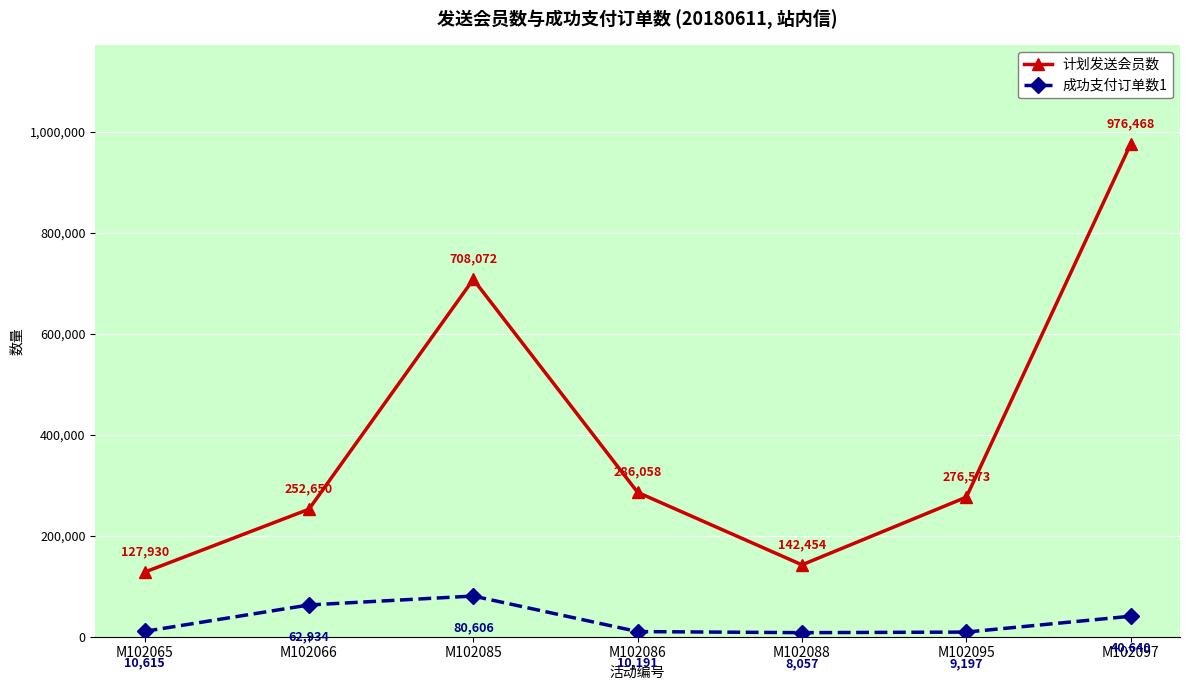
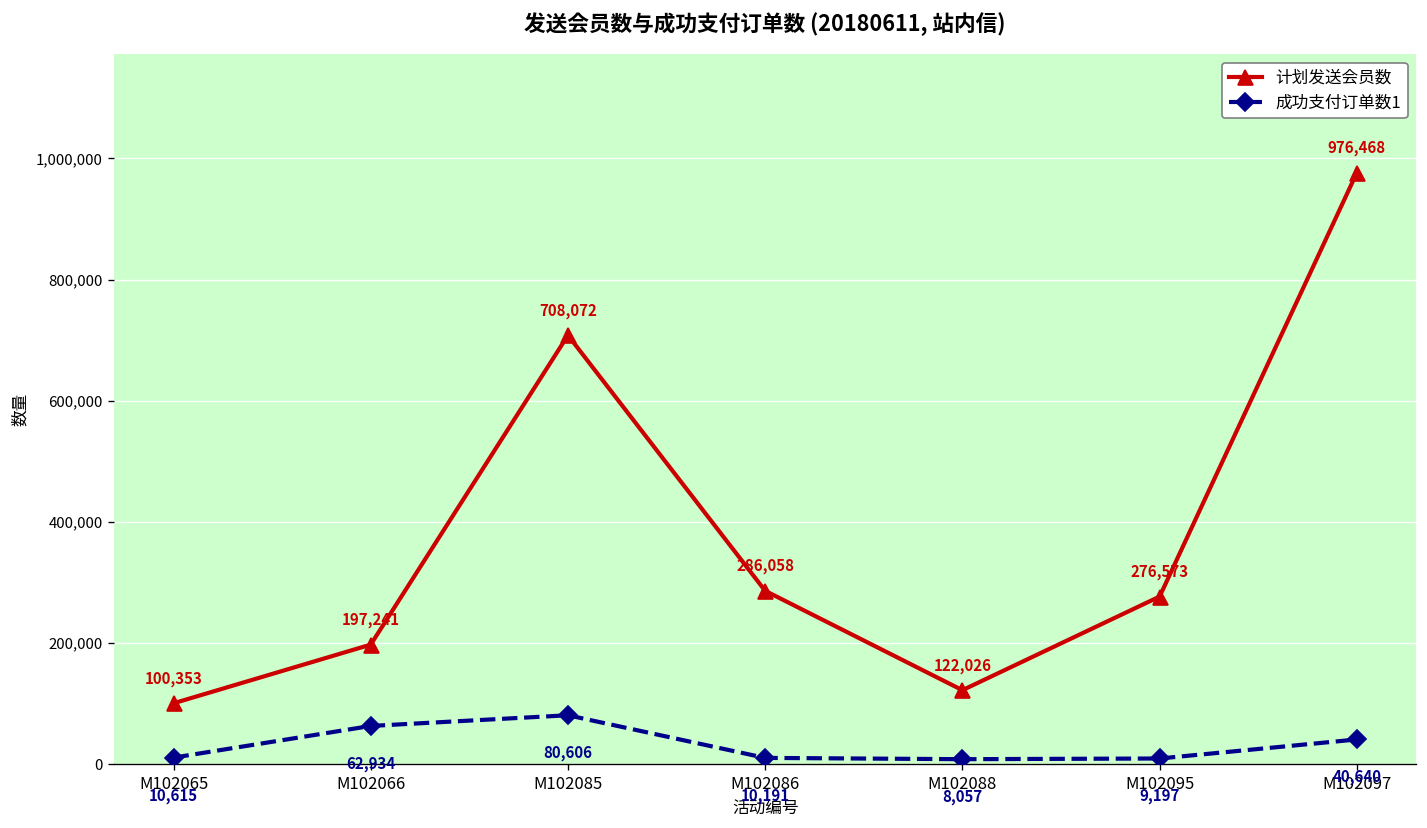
  {
    "计划发送会员数": {
-     "M102065": "127,930",
-     "M102066": "252,650",
+     "M102065": "100,353",
+     "M102066": "197,241",
      "M102085": "708,072",
      "M102086": "286,058",
-     "M102088": "142,454",
+     "M102088": "122,026",
      "M102095": "276,573",
      "M102097": "976,468"
    },
    "成功支付订单数1": {
      "M102065": "10,615",
      "M102066": "62,934",
      "M102085": "80,606",
      "M102086": "10,191",
      "M102088": "8,057",
      "M102095": "9,197",
      "M102097": "40,640"
    }
  }
